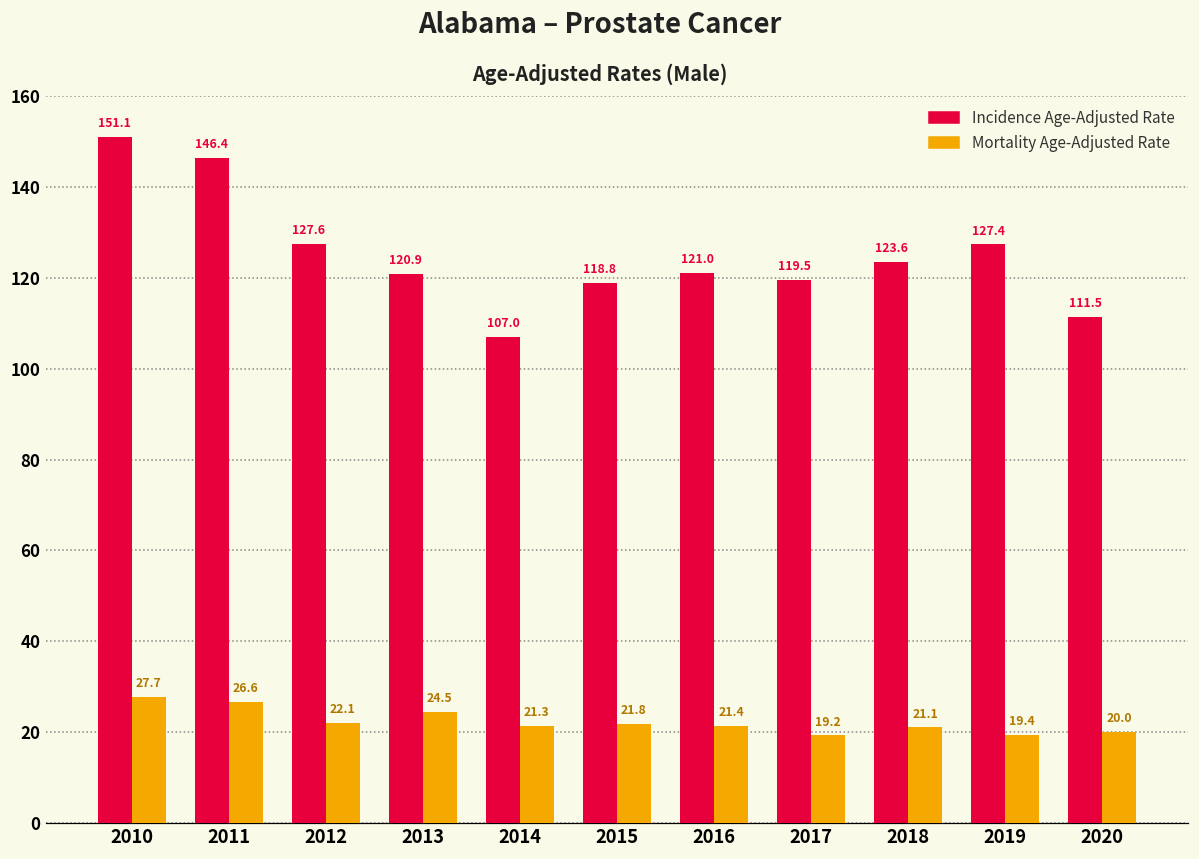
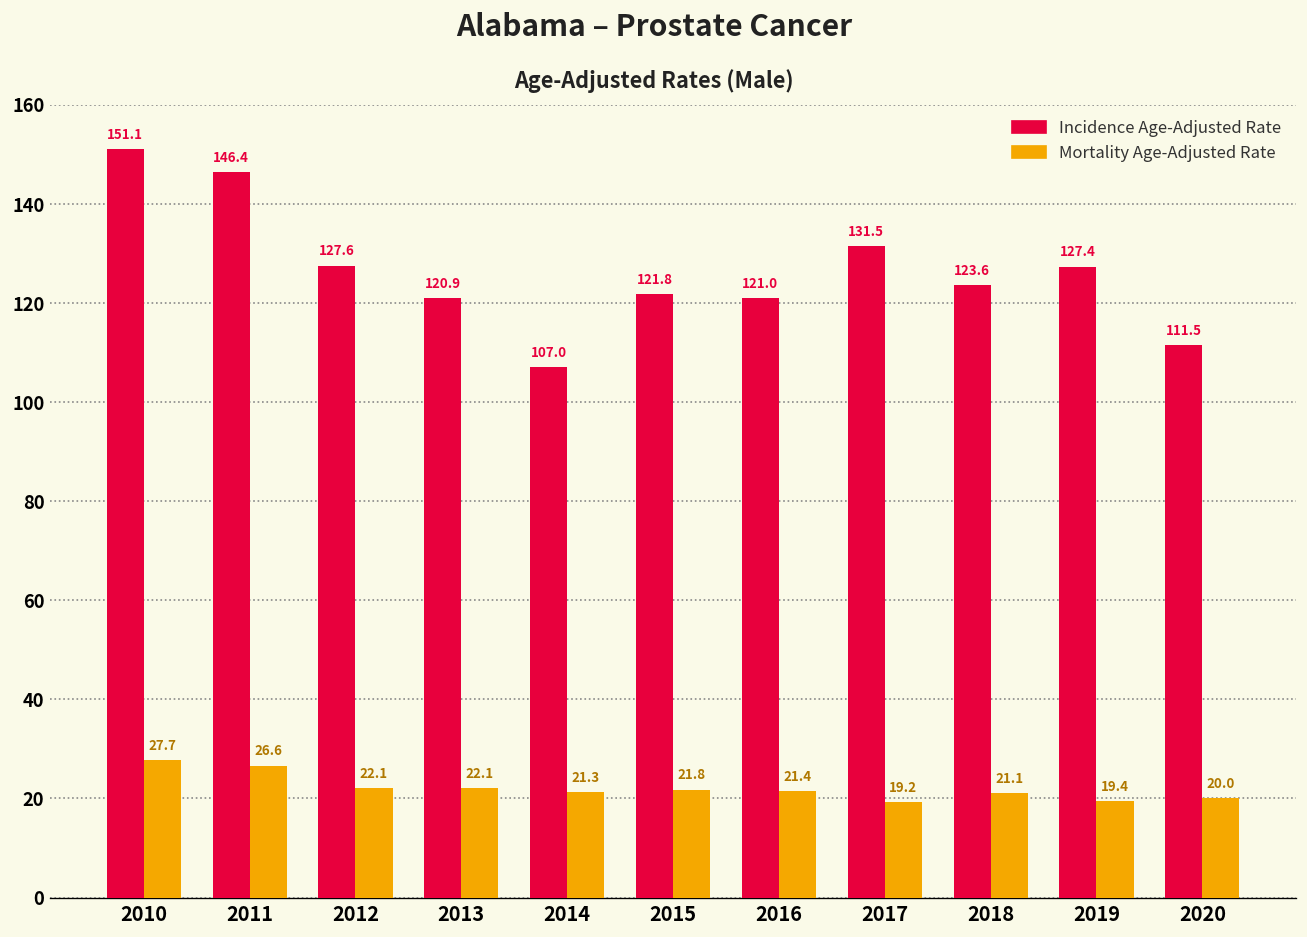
  {
    "Incidence Age-Adjusted Rate": {
      "2010": 151.1,
      "2011": 146.4,
      "2012": 127.6,
      "2013": 120.9,
      "2014": 107.0,
-     "2015": 118.8,
+     "2015": 121.8,
      "2016": 121.0,
-     "2017": 119.5,
+     "2017": 131.5,
      "2018": 123.6,
      "2019": 127.4,
      "2020": 111.5
    },
    "Mortality Age-Adjusted Rate": {
      "2010": 27.7,
      "2011": 26.6,
      "2012": 22.1,
-     "2013": 24.5,
+     "2013": 22.1,
      "2014": 21.3,
      "2015": 21.8,
      "2016": 21.4,
      "2017": 19.2,
      "2018": 21.1,
      "2019": 19.4,
      "2020": 20.0
    }
  }
